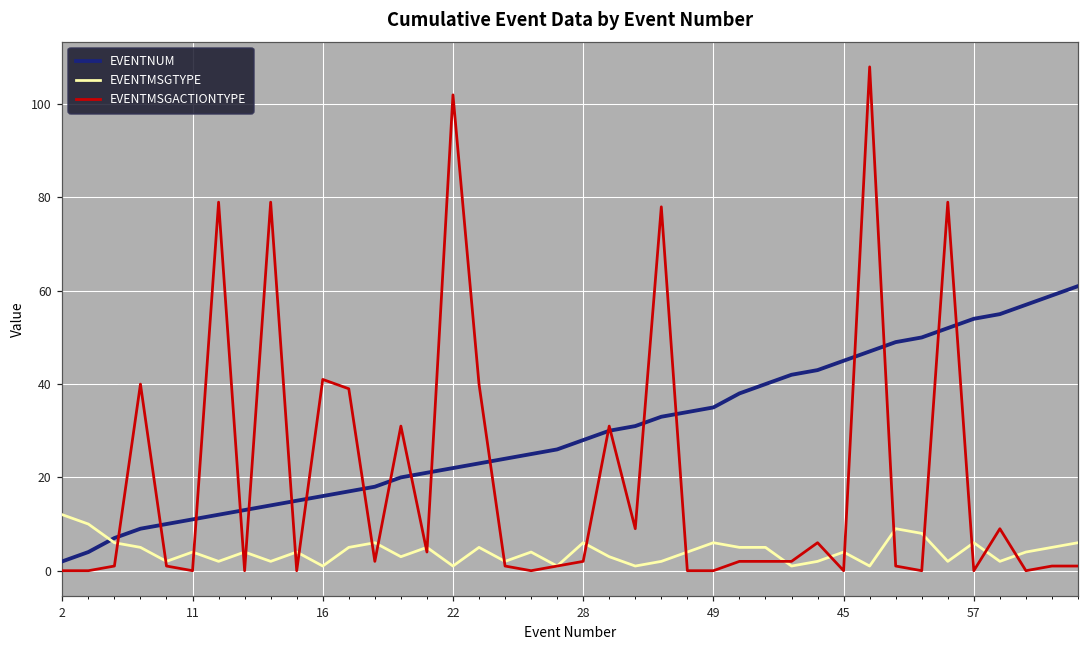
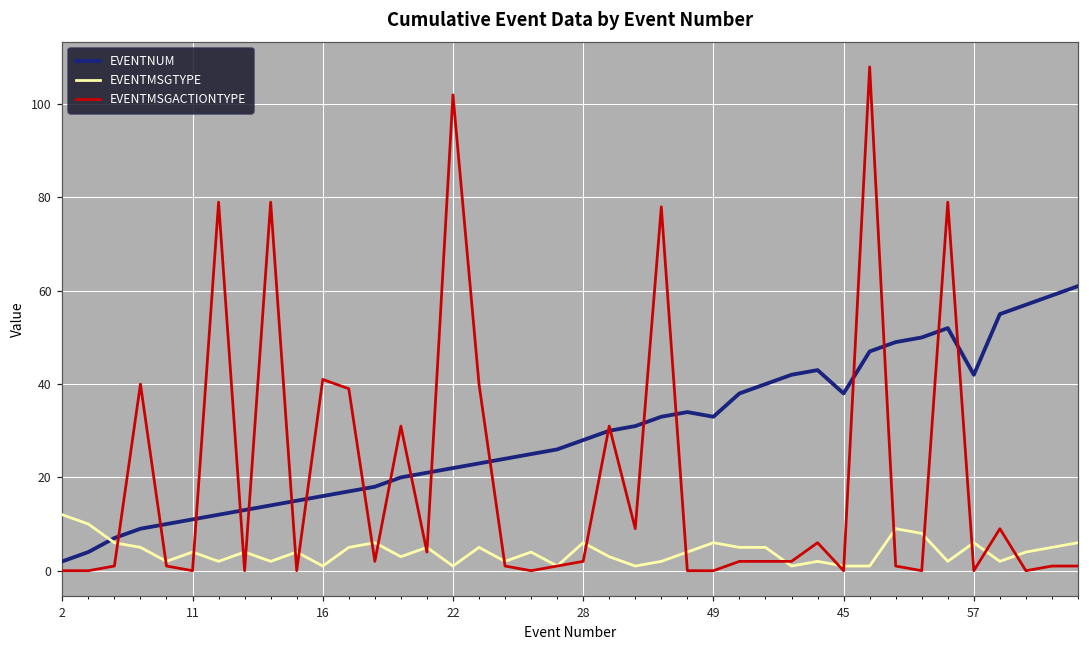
  {
    "EVENTNUM": {
-     "49": 35,
-     "45": 45,
-     "57": 54
+     "49": 33,
+     "45": 38,
+     "57": 42
    },
    "EVENTMSGTYPE": {
      "49": 6,
-     "45": 4,
+     "45": 1,
      "57": 6
    },
    "EVENTMSGACTIONTYPE": {
      "49": 0,
      "45": 0,
      "57": 0
    }
  }
